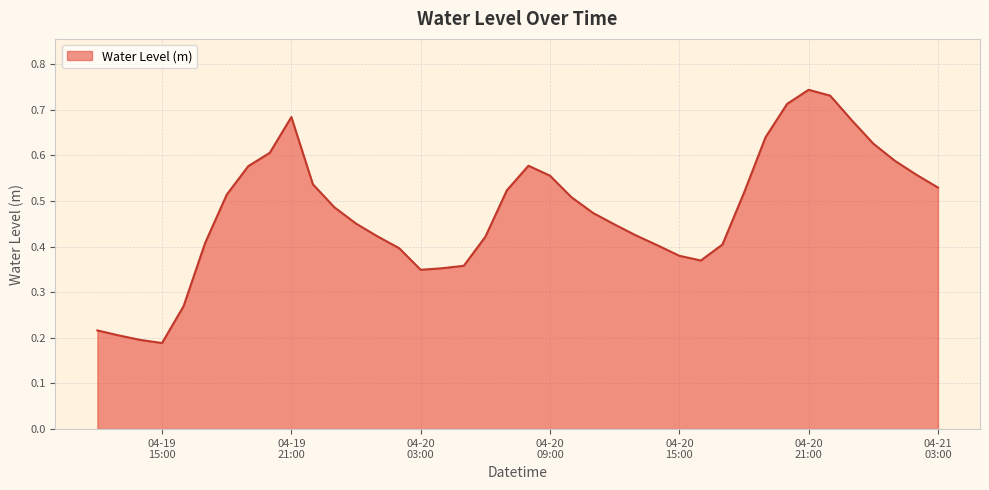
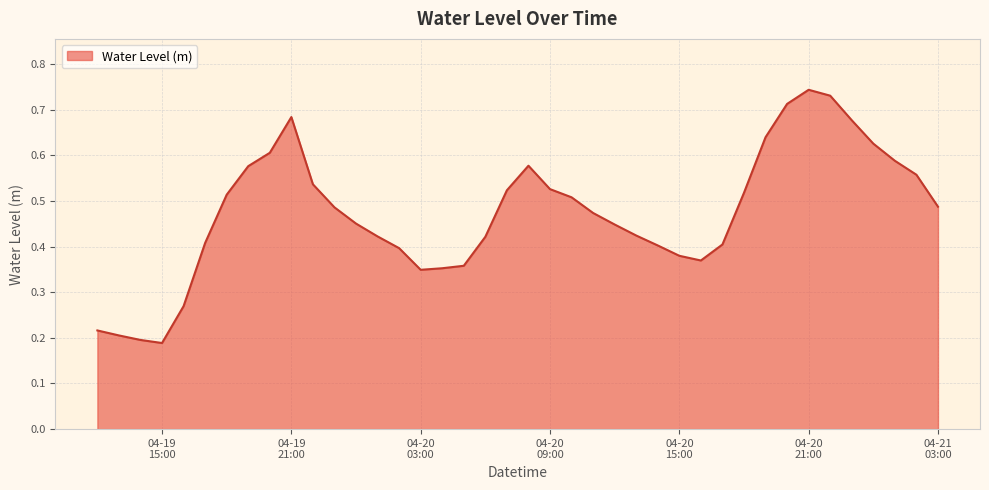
  {
    "04-19 15:00": 0.19,
    "04-19 21:00": 0.68,
    "04-20 03:00": 0.35,
-   "04-20 09:00": 0.56,
+   "04-20 09:00": 0.53,
    "04-20 15:00": 0.38,
    "04-20 21:00": 0.74,
-   "04-21 03:00": 0.53
+   "04-21 03:00": 0.49
  }
